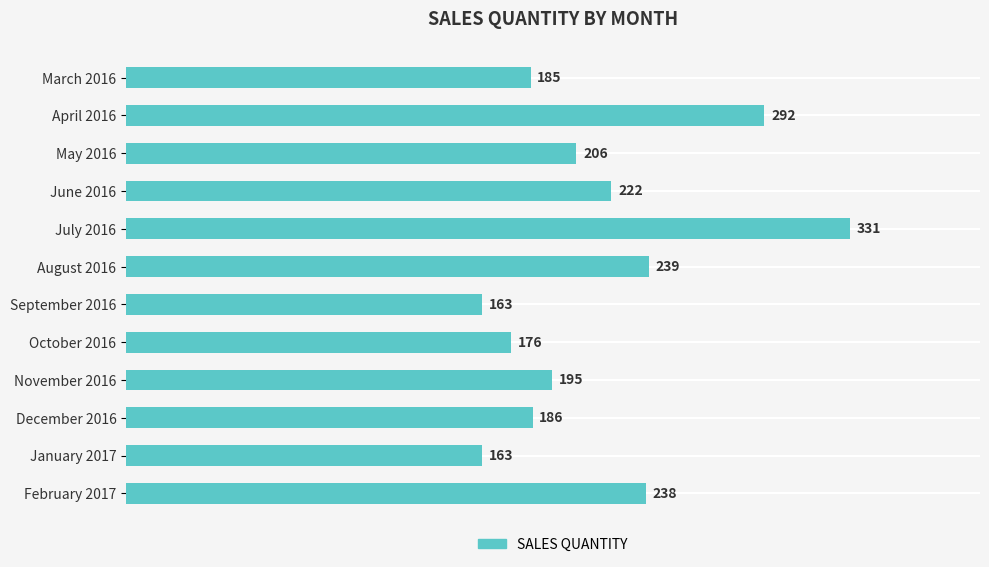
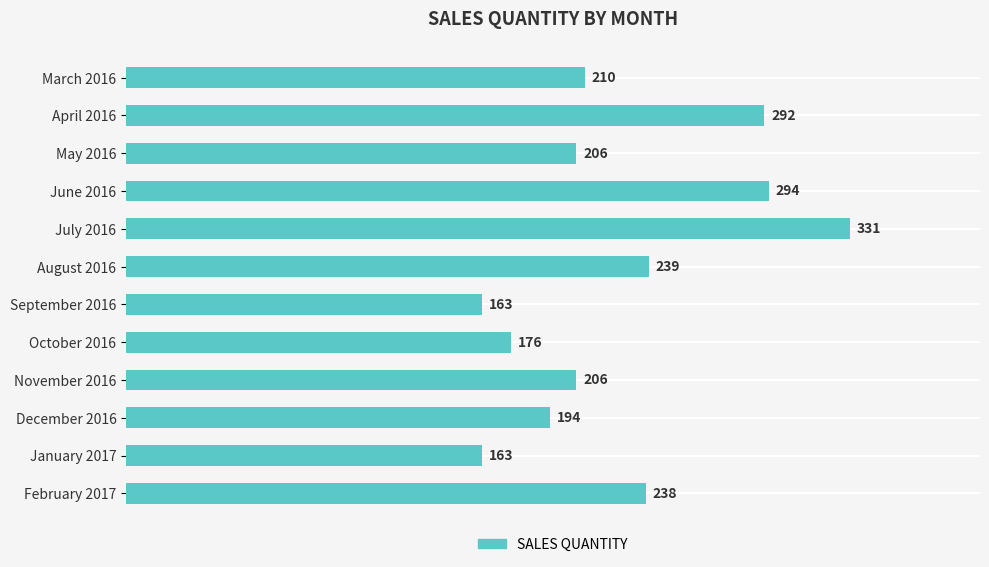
  {
-   "March 2016": 185,
+   "March 2016": 210,
    "April 2016": 292,
    "May 2016": 206,
-   "June 2016": 222,
+   "June 2016": 294,
    "July 2016": 331,
    "August 2016": 239,
    "September 2016": 163,
    "October 2016": 176,
-   "November 2016": 195,
-   "December 2016": 186,
+   "November 2016": 206,
+   "December 2016": 194,
    "January 2017": 163,
    "February 2017": 238
  }
